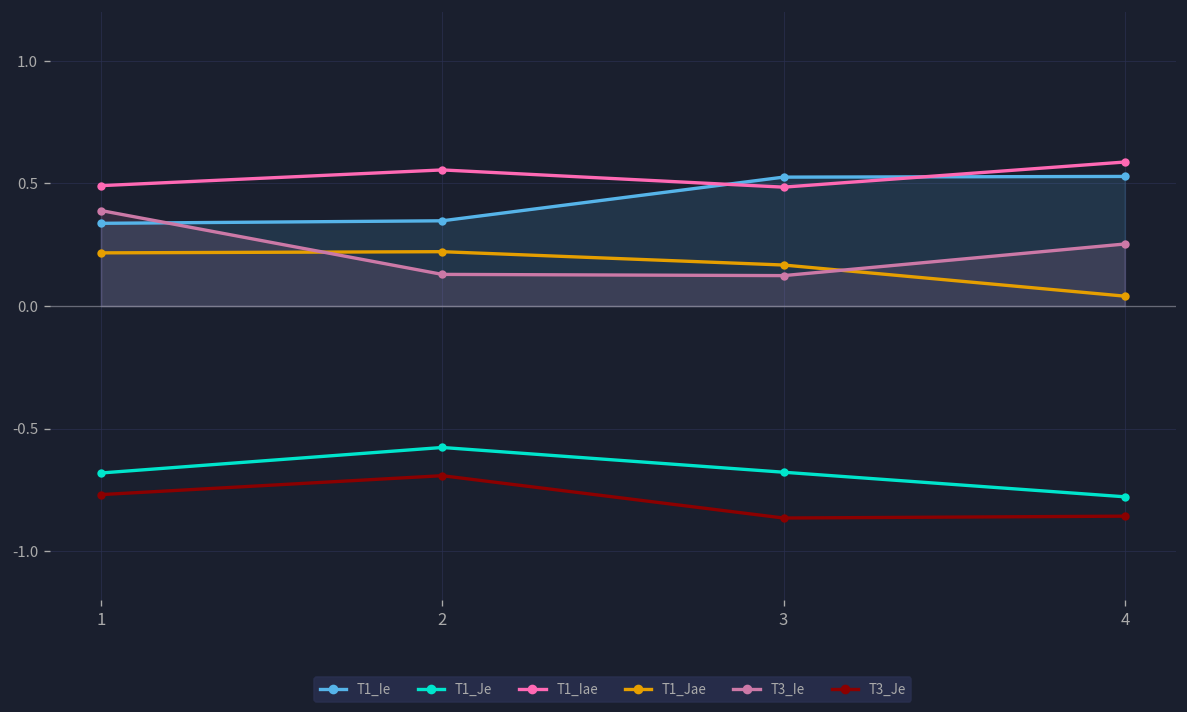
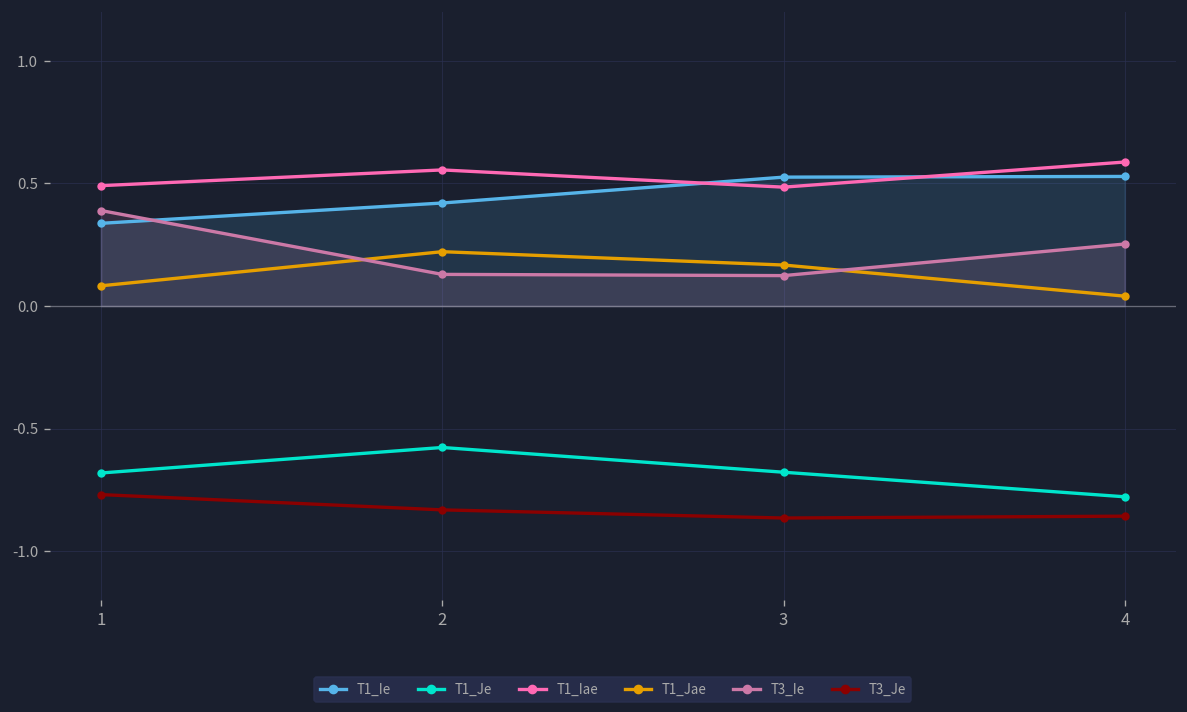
  {
    "T1_Ie": {
      "1": 0.34,
-     "2": 0.35,
+     "2": 0.42,
      "3": 0.53,
      "4": 0.53
    },
    "T1_Je": {
      "1": -0.68,
      "2": -0.58,
      "3": -0.68,
      "4": -0.78
    },
    "T1_Jae": {
-     "1": 0.22,
+     "1": 0.08,
      "2": 0.22,
      "3": 0.17,
      "4": 0.04
    },
    "T3_Je": {
      "1": -0.77,
-     "2": -0.69,
+     "2": -0.83,
      "3": -0.87,
      "4": -0.86
    }
  }
